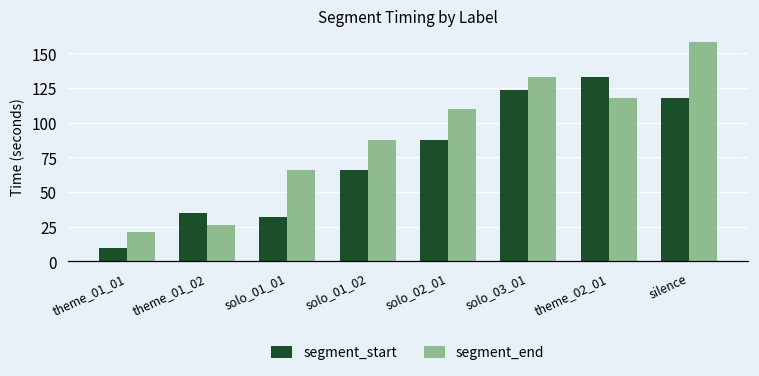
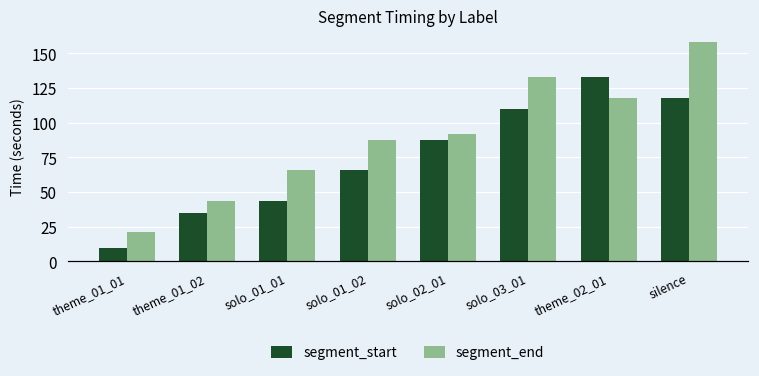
  {
    "segment_start": {
      "theme_01_01": 10,
      "theme_01_02": 35,
-     "solo_01_01": 32,
+     "solo_01_01": 43,
      "solo_01_02": 66,
      "solo_02_01": 88,
-     "solo_03_01": 124,
+     "solo_03_01": 110,
      "theme_02_01": 133,
      "silence": 118
    },
    "segment_end": {
      "theme_01_01": 22,
-     "theme_01_02": 26,
+     "theme_01_02": 43,
      "solo_01_01": 66,
      "solo_01_02": 88,
-     "solo_02_01": 110,
+     "solo_02_01": 92,
      "solo_03_01": 133,
      "theme_02_01": 118,
      "silence": 158
    }
  }
